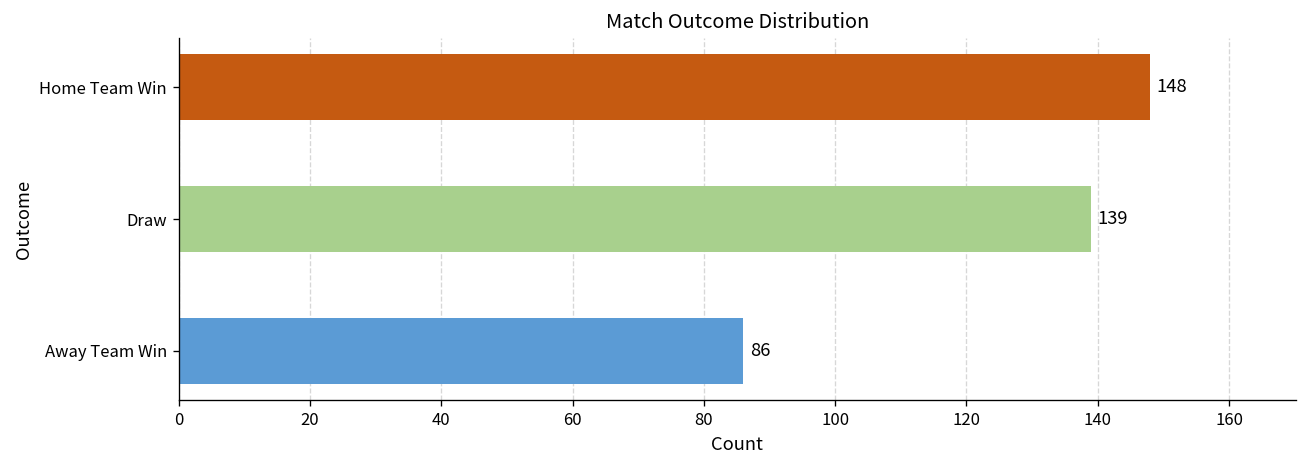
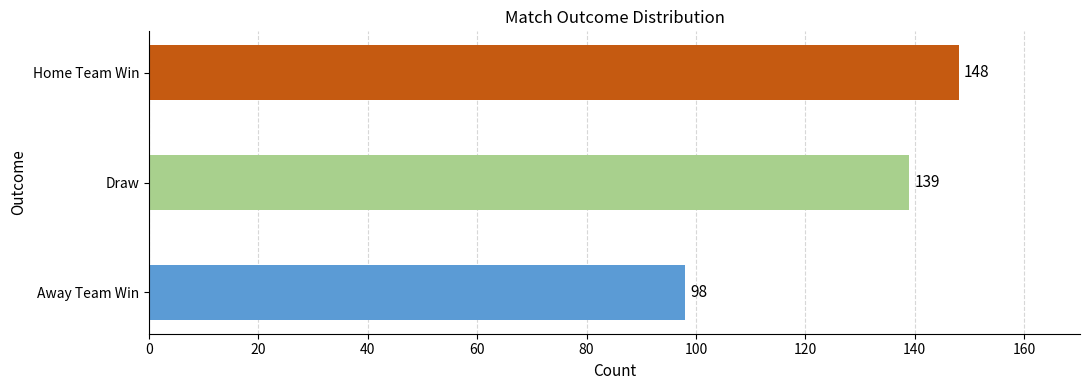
  {
    "Home Team Win": 148,
    "Draw": 139,
-   "Away Team Win": 86
+   "Away Team Win": 98
  }
